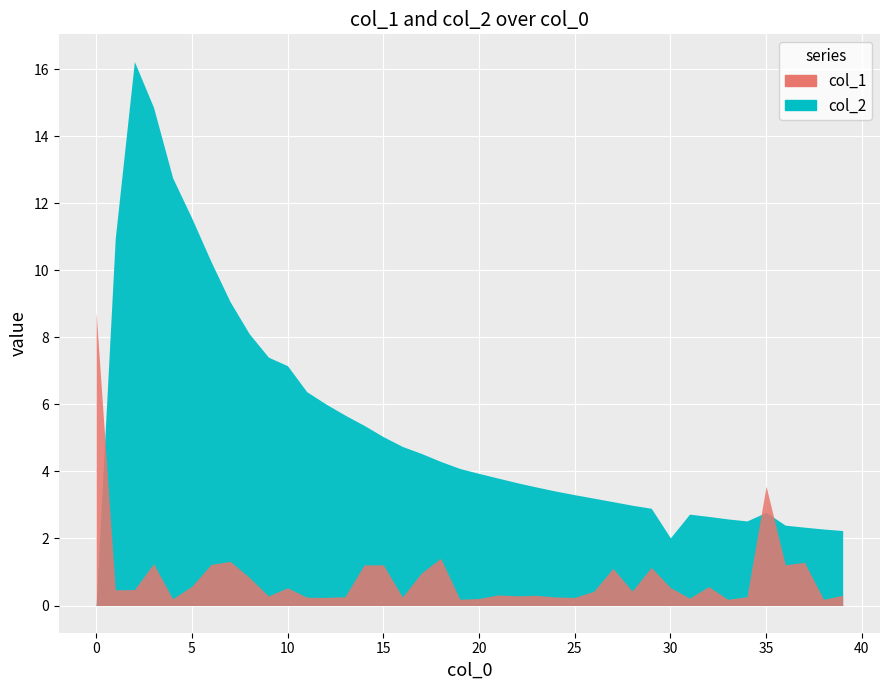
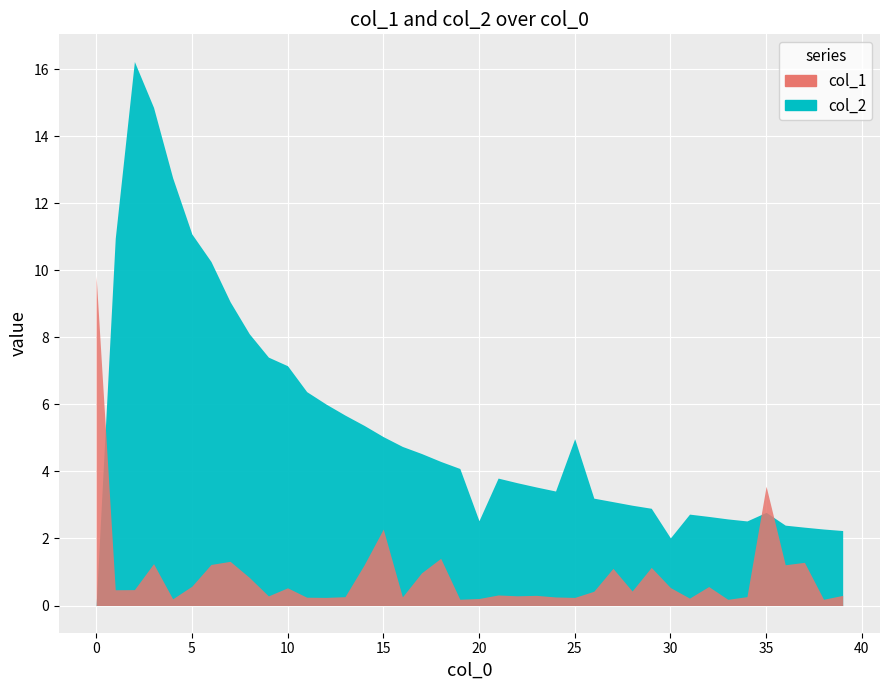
  {
    "col_2": {
      "0": 0.0,
-     "5": 11.6,
+     "5": 11.1,
      "10": 7.2,
      "15": 5.0,
-     "20": 3.9,
-     "25": 3.3,
+     "20": 2.5,
+     "25": 5.0,
      "30": 2.0,
      "35": 2.8
    },
    "col_1": {
-     "0": 8.7,
+     "0": 9.8,
      "5": 0.6,
      "10": 0.5,
-     "15": 1.2,
+     "15": 2.3,
      "20": 0.2,
      "25": 0.2,
      "30": 0.5,
      "35": 3.6
    }
  }
